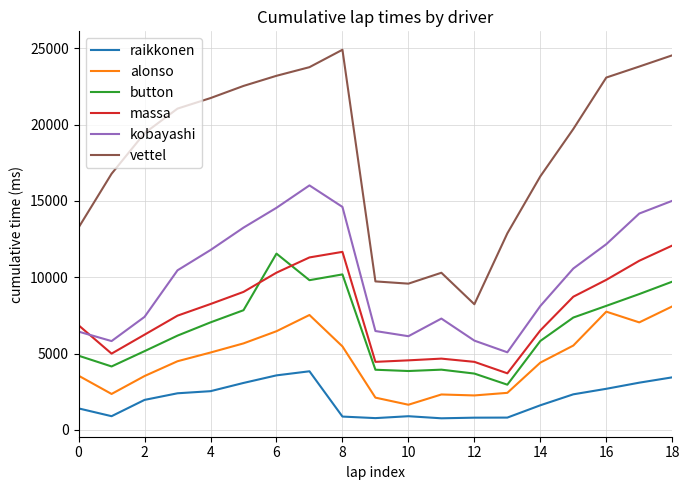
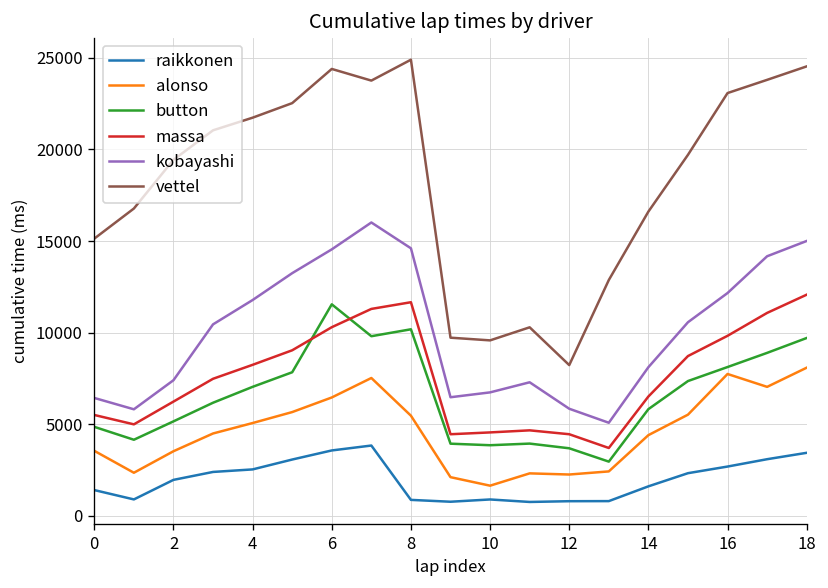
  {
    "raikkonen": {
      "0": 1400,
      "2": 2000,
      "4": 2500,
      "6": 3600,
      "8": 900,
      "10": 900,
      "12": 800,
      "14": 1600,
      "16": 2700,
      "18": 3400
    },
    "alonso": {
      "0": 3600,
      "2": 3500,
      "4": 5100,
      "6": 6500,
      "8": 5500,
      "10": 1600,
      "12": 2300,
      "14": 4400,
      "16": 7700,
      "18": 8100
    },
    "button": {
      "0": 4900,
      "2": 5200,
      "4": 7000,
      "6": 11500,
      "8": 10200,
      "10": 3900,
      "12": 3700,
      "14": 5800,
      "16": 8100,
      "18": 9700
    },
    "massa": {
-     "0": 6900,
+     "0": 5500,
      "2": 6200,
      "4": 8200,
      "6": 10300,
      "8": 11700,
      "10": 4600,
      "12": 4500,
      "14": 6500,
      "16": 9800,
      "18": 12100
    },
    "kobayashi": {
      "0": 6400,
      "2": 7400,
      "4": 11800,
      "6": 14500,
      "8": 14600,
-     "10": 6100,
+     "10": 6700,
      "12": 5800,
      "14": 8100,
      "16": 12200,
      "18": 15000
    },
    "vettel": {
-     "0": 13300,
+     "0": 15100,
      "4": 21700,
-     "6": 23200,
+     "6": 24400,
      "8": 24900,
      "10": 9600,
      "12": 8200,
      "14": 16600,
      "16": 23100,
      "18": 24500
    }
  }
